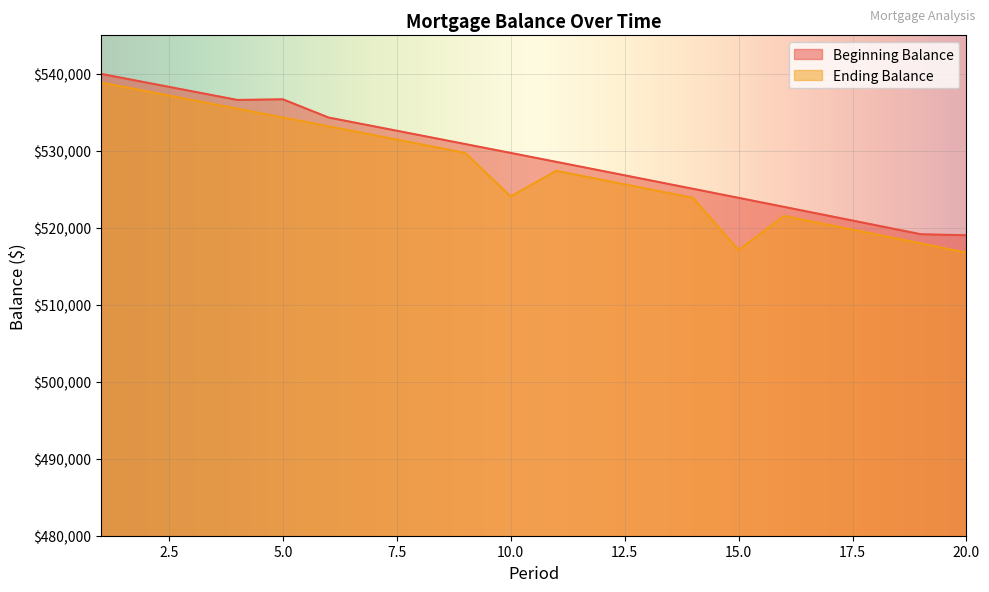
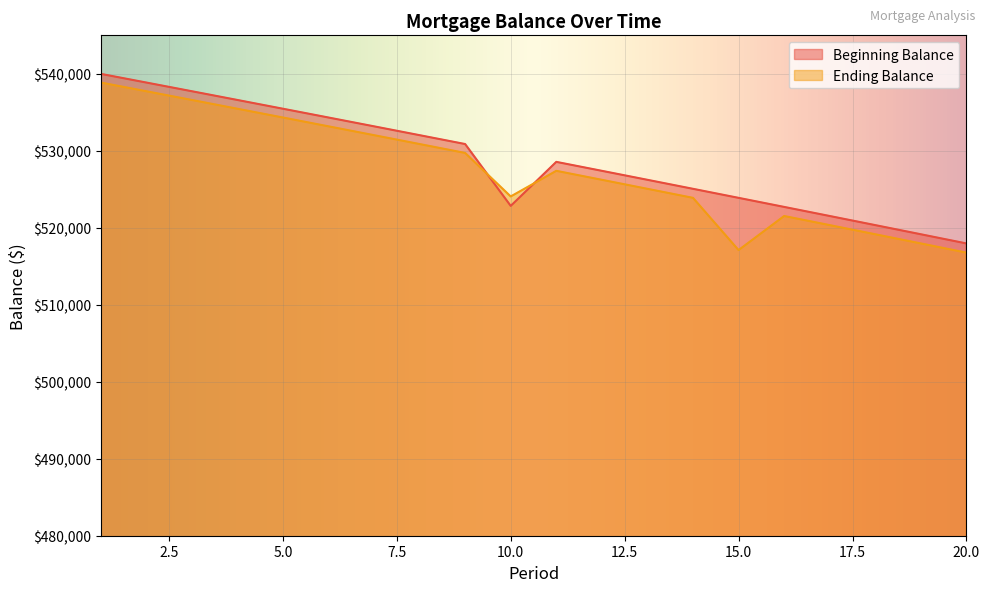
  {
    "Beginning Balance": {
-     "5.0": "$537,000",
-     "10.0": "$530,000",
+     "5.0": "$535,000",
+     "10.0": "$523,000",
      "15.0": "$524,000",
-     "20.0": "$519,000"
+     "20.0": "$518,000"
    },
    "Ending Balance": {
      "5.0": "$534,000",
      "10.0": "$524,000",
      "15.0": "$517,000",
      "20.0": "$517,000"
    }
  }
